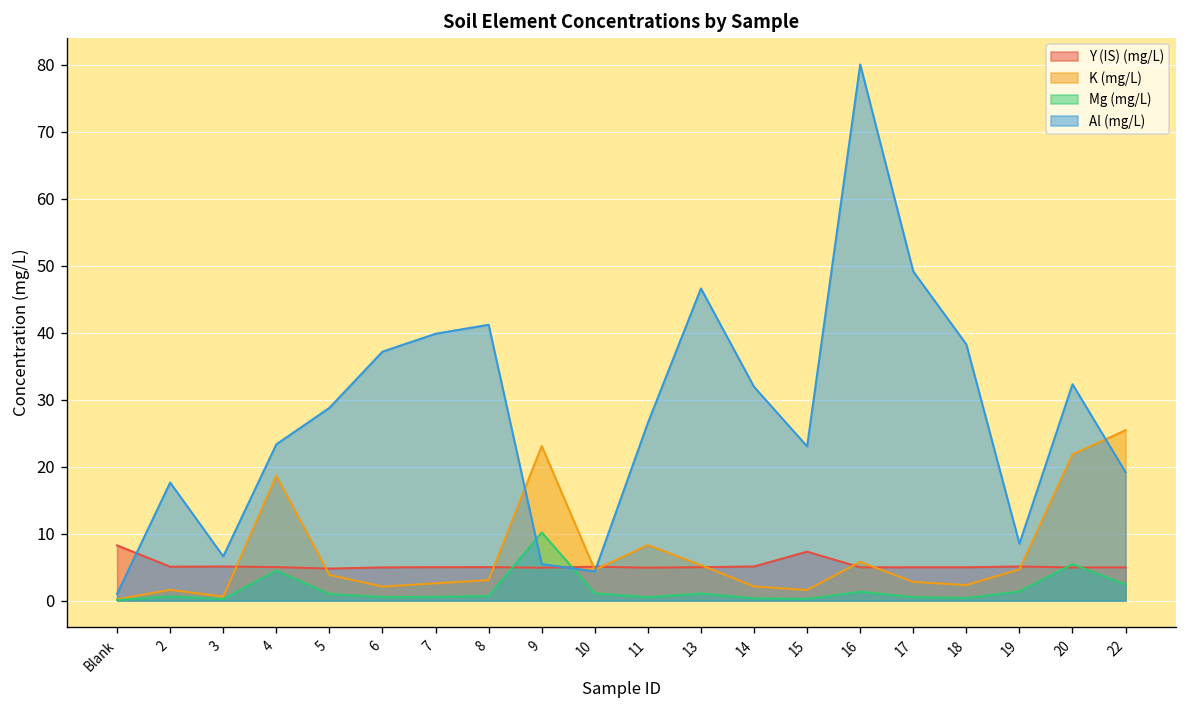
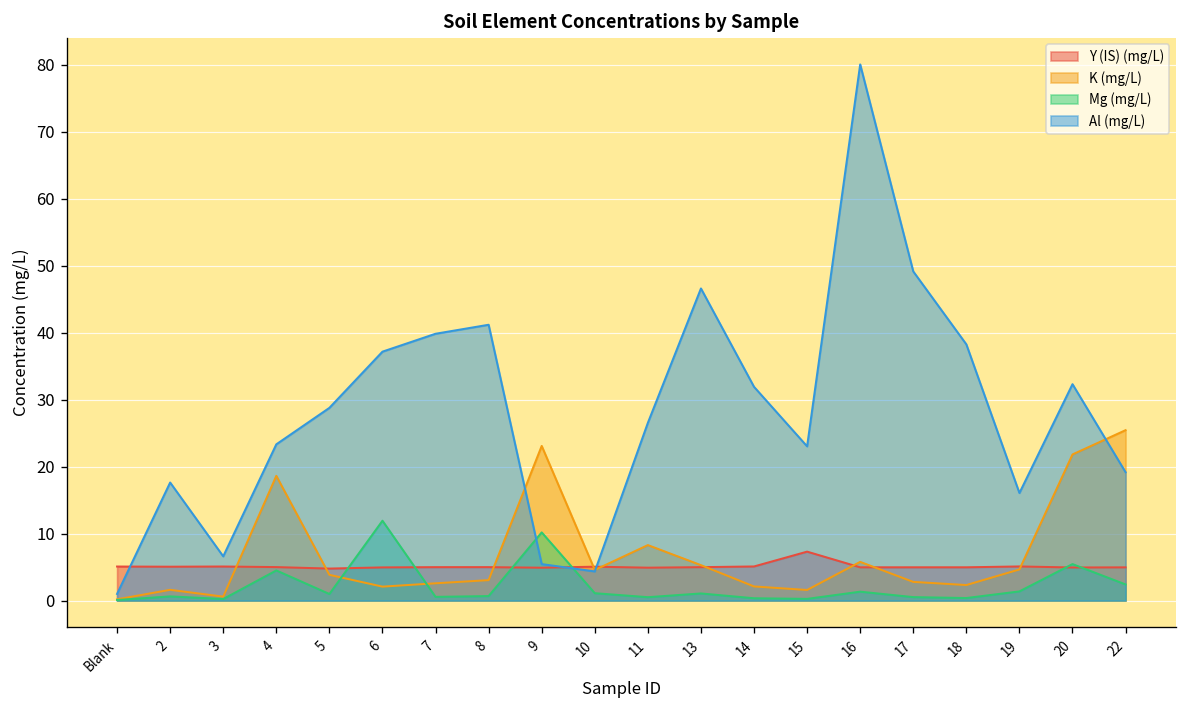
  {
    "Y (IS) (mg/L)": {
-     "Blank": 8,
+     "Blank": 5,
      "2": 5,
      "3": 5,
      "4": 5,
      "5": 5,
      "6": 5,
      "7": 5,
      "8": 5,
      "9": 5,
      "10": 5,
      "11": 5,
      "14": 5,
      "15": 7,
      "16": 5,
      "17": 5,
      "18": 5,
      "20": 5,
      "22": 5
    },
    "K (mg/L)": {
      "2": 2,
      "4": 19,
      "5": 4,
      "6": 2,
      "7": 3,
      "8": 3,
      "9": 23,
      "11": 8,
      "14": 2,
      "15": 2,
      "16": 6,
      "17": 3,
      "18": 2,
      "20": 22,
      "22": 25
    },
    "Mg (mg/L)": {
      "2": 1,
      "4": 4,
      "5": 1,
-     "6": 1,
+     "6": 12,
      "7": 1,
      "8": 1,
      "9": 10,
      "10": 1,
      "11": 1,
      "13": 1,
      "14": 0,
      "15": 0,
      "16": 1,
      "17": 1,
      "18": 0,
      "19": 1,
      "20": 5,
      "22": 2
    },
    "Al (mg/L)": {
      "Blank": 1,
      "2": 18,
      "3": 7,
      "4": 23,
      "5": 29,
      "6": 37,
      "7": 40,
      "8": 41,
      "9": 5,
      "11": 27,
      "13": 47,
      "14": 32,
      "15": 23,
      "16": 80,
      "17": 49,
      "18": 38,
-     "19": 8,
+     "19": 16,
      "20": 32,
      "22": 19
    }
  }
